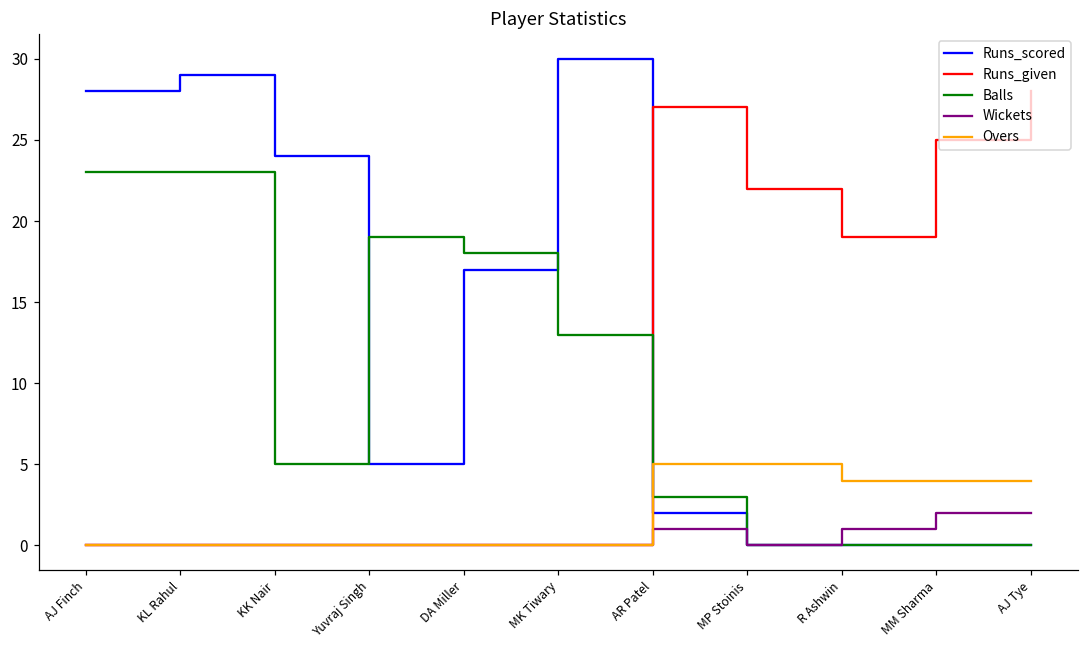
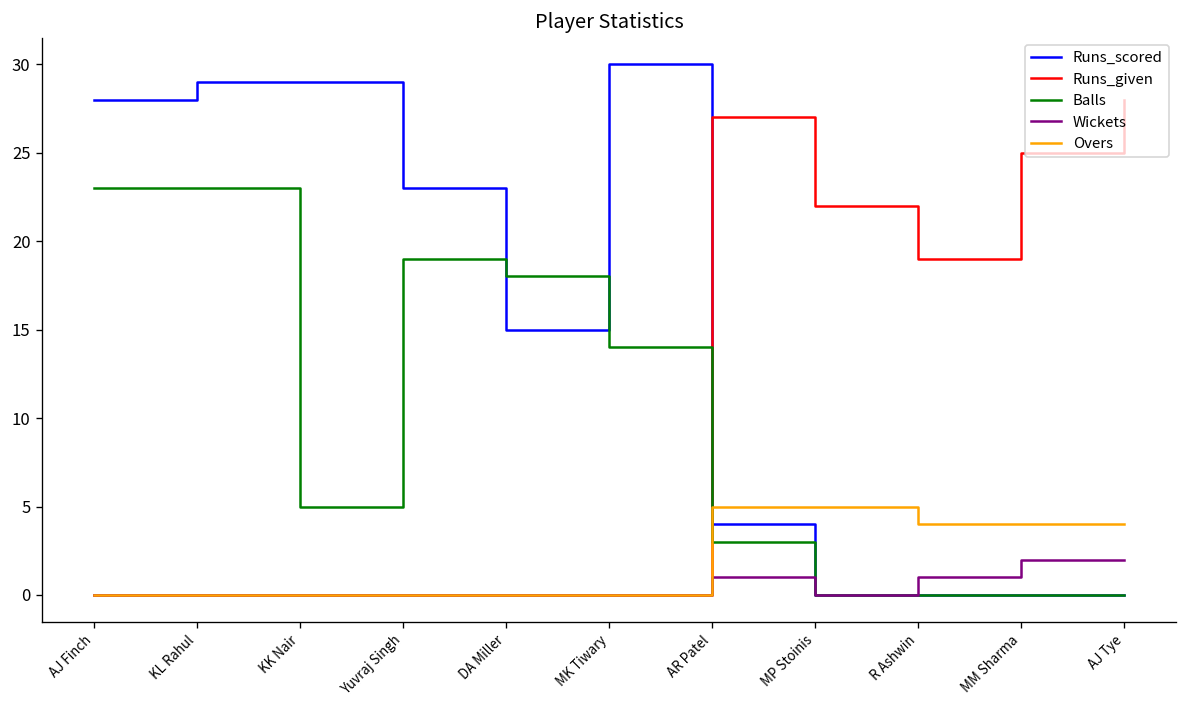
  {
    "Runs_scored": {
      "AJ Finch": 28,
      "KL Rahul": 29,
-     "KK Nair": 24,
-     "Yuvraj Singh": 5,
-     "DA Miller": 17,
+     "KK Nair": 29,
+     "Yuvraj Singh": 23,
+     "DA Miller": 15,
      "MK Tiwary": 30,
-     "AR Patel": 2
+     "AR Patel": 4
    },
    "Runs_given": {
      "AR Patel": 27,
      "MP Stoinis": 22,
      "R Ashwin": 19,
      "MM Sharma": 25
    },
    "Balls": {
      "AJ Finch": 23,
      "KL Rahul": 23,
      "KK Nair": 5,
      "Yuvraj Singh": 19,
      "DA Miller": 18,
-     "MK Tiwary": 13,
+     "MK Tiwary": 14,
      "AR Patel": 3
    },
    "Wickets": {
      "AR Patel": 1,
      "R Ashwin": 1,
      "MM Sharma": 2,
      "AJ Tye": 2
    },
    "Overs": {
      "AR Patel": 5,
      "MP Stoinis": 5,
      "R Ashwin": 4,
      "MM Sharma": 4,
      "AJ Tye": 4
    }
  }
